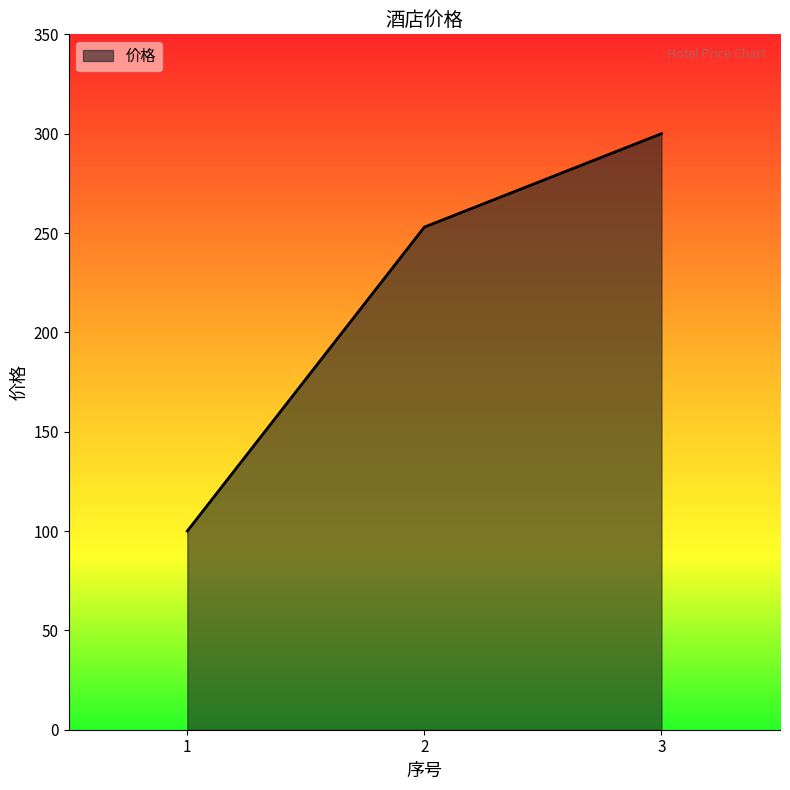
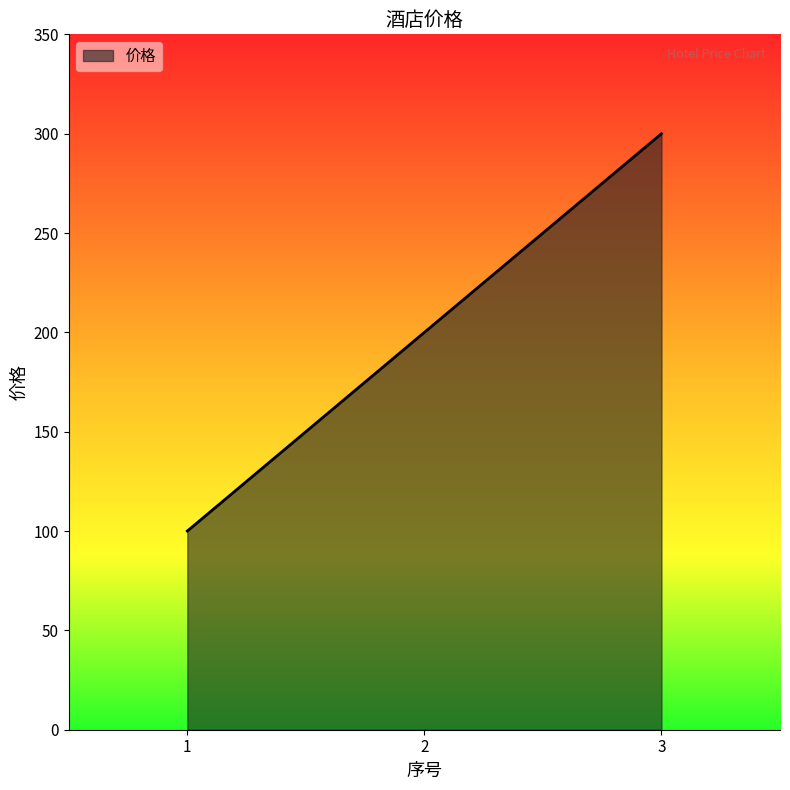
  {
    "1": 100,
-   "2": 253,
+   "2": 200,
    "3": 300
  }
